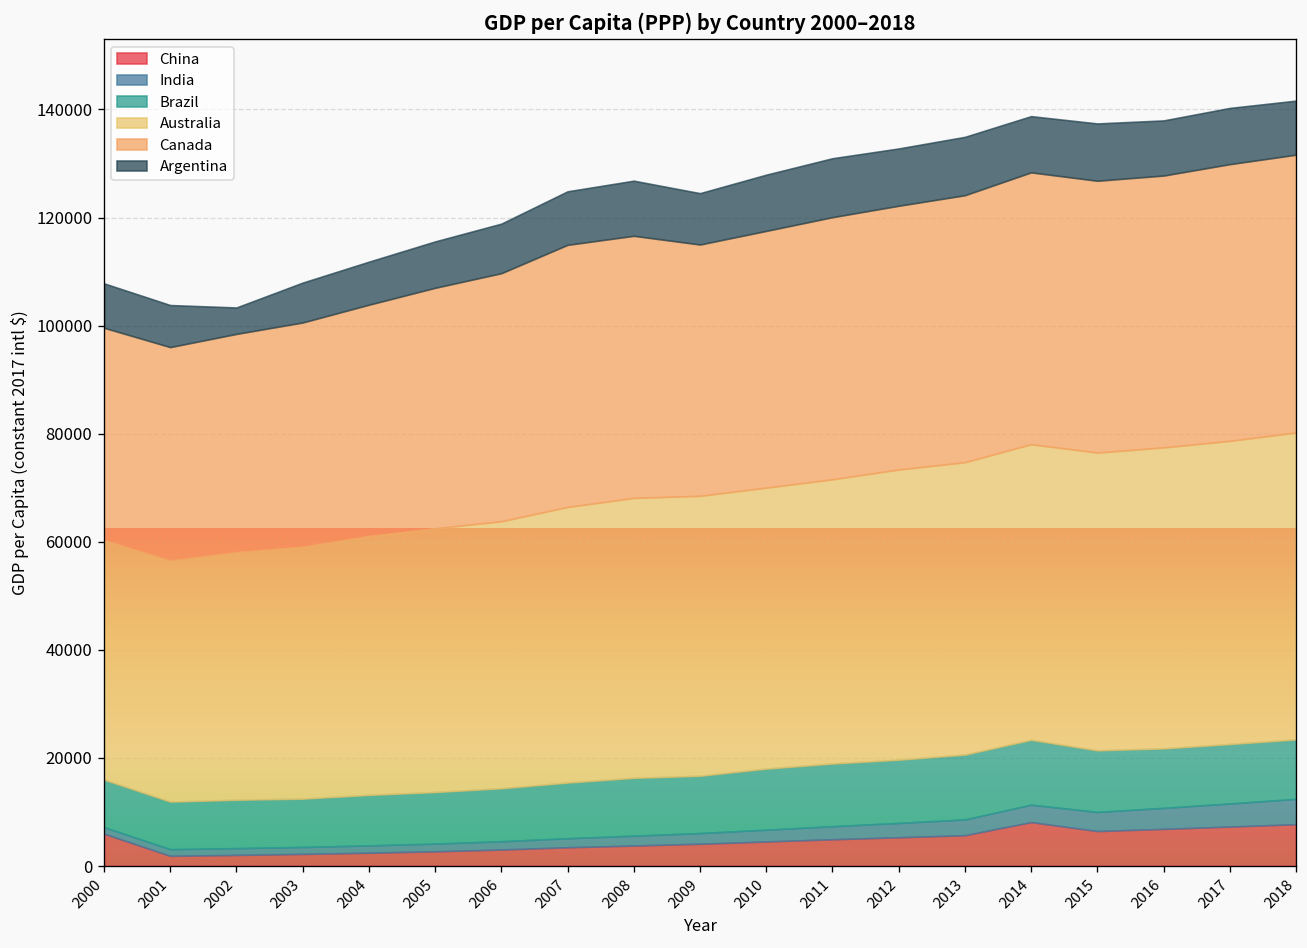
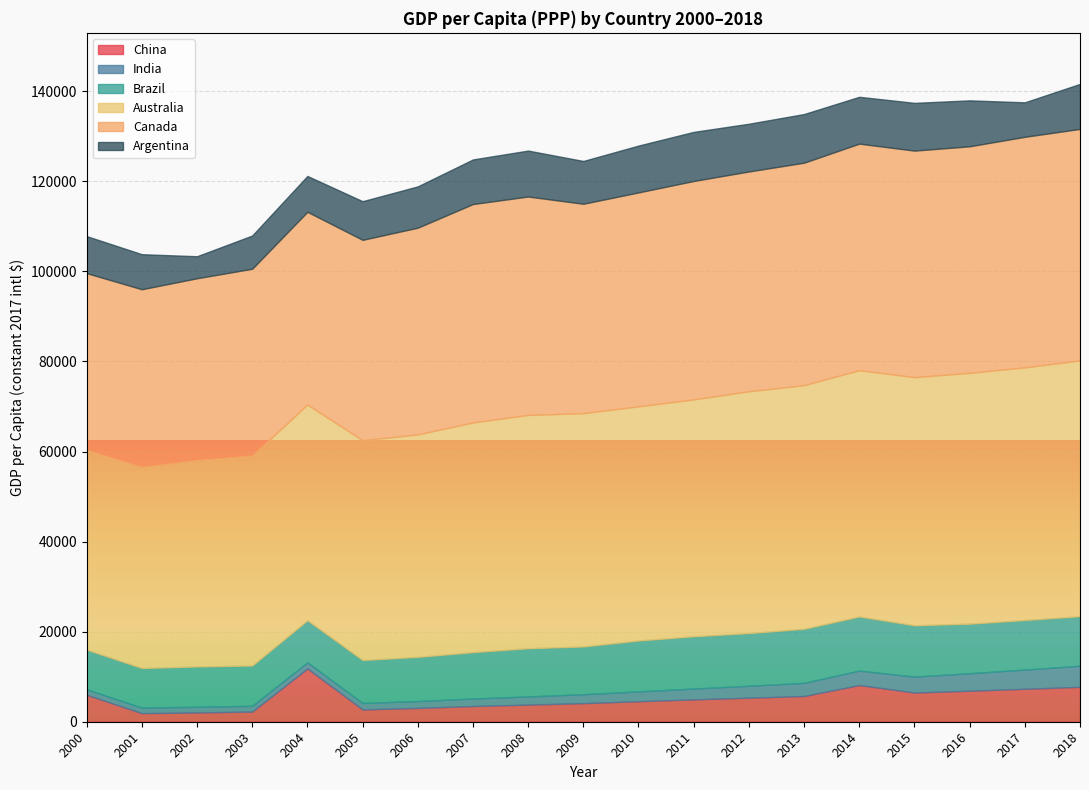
  {
    "China": {
      "2000": 6000,
      "2001": 2000,
      "2002": 2000,
      "2003": 2000,
-     "2004": 2000,
+     "2004": 12000,
      "2005": 3000,
      "2006": 3000,
      "2007": 3000,
      "2008": 4000,
      "2009": 4000,
      "2010": 5000,
      "2011": 5000,
      "2012": 5000,
      "2013": 6000,
      "2014": 8000,
      "2015": 6000,
      "2016": 7000,
      "2017": 7000,
      "2018": 8000
    },
    "Argentina": {
      "2000": 8000,
      "2001": 8000,
      "2002": 5000,
      "2003": 7000,
      "2004": 8000,
      "2005": 9000,
      "2006": 9000,
      "2007": 10000,
      "2008": 10000,
      "2009": 10000,
      "2010": 10000,
      "2011": 11000,
      "2012": 11000,
      "2013": 11000,
      "2014": 10000,
      "2015": 11000,
      "2016": 10000,
-     "2017": 10000,
+     "2017": 8000,
      "2018": 10000
    }
  }
